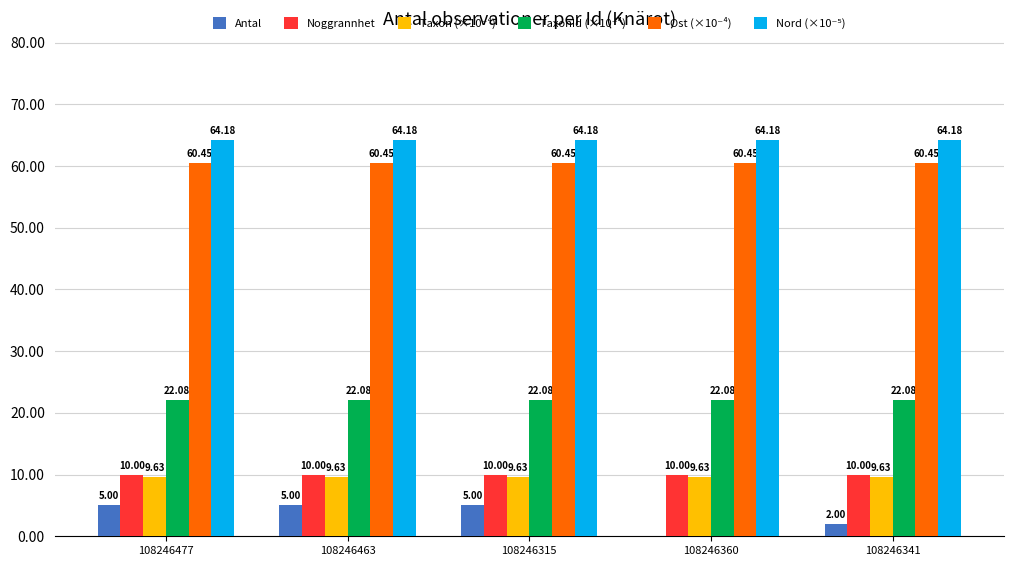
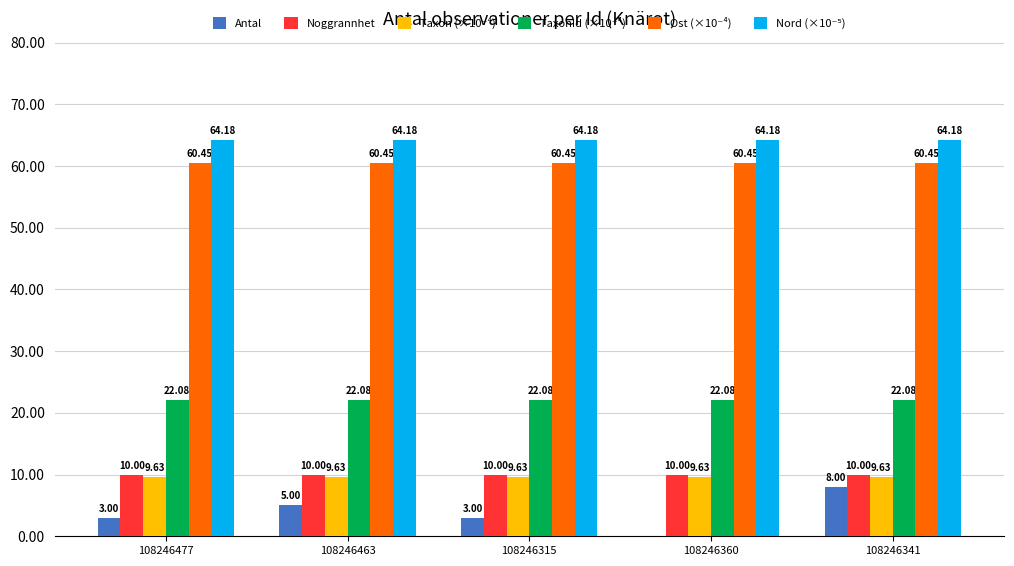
  {
    "Antal": {
-     "108246477": 5.00,
+     "108246477": 3.00,
      "108246463": 5.00,
-     "108246315": 5.00,
-     "108246341": 2.00
+     "108246315": 3.00,
+     "108246341": 8.00
    },
    "Noggrannhet": {
      "108246477": 10.00,
      "108246463": 10.00,
      "108246315": 10.00,
      "108246360": 10.00,
      "108246341": 10.00
    },
    "Taxon (×10⁻⁴)": {
      "108246477": 9.63,
      "108246463": 9.63,
      "108246315": 9.63,
      "108246360": 9.63,
      "108246341": 9.63
    },
    "TaxonId (×10⁻⁴)": {
      "108246477": 22.08,
      "108246463": 22.08,
      "108246315": 22.08,
      "108246360": 22.08,
      "108246341": 22.08
    },
    "Ost (×10⁻⁴)": {
      "108246477": 60.45,
      "108246463": 60.45,
      "108246315": 60.45,
      "108246360": 60.45,
      "108246341": 60.45
    },
    "Nord (×10⁻⁵)": {
      "108246477": 64.18,
      "108246463": 64.18,
      "108246315": 64.18,
      "108246360": 64.18,
      "108246341": 64.18
    }
  }
